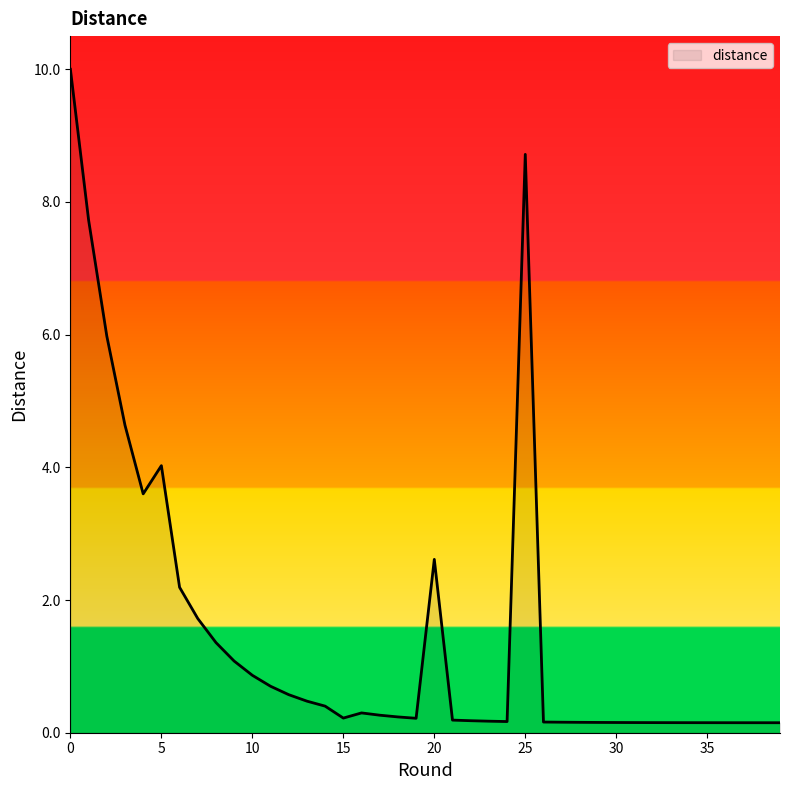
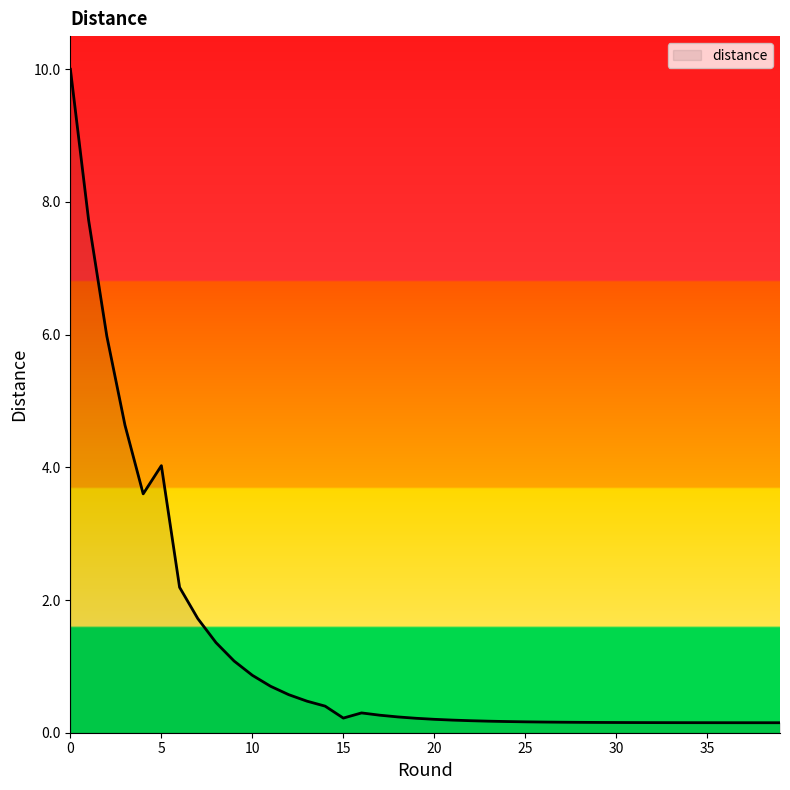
  {
    "0": 10.0,
    "5": 4.0,
    "10": 0.9,
    "15": 0.2,
-   "20": 2.6,
-   "25": 8.7,
+   "20": 0.2,
+   "25": 0.2,
    "30": 0.2,
    "35": 0.2
  }
